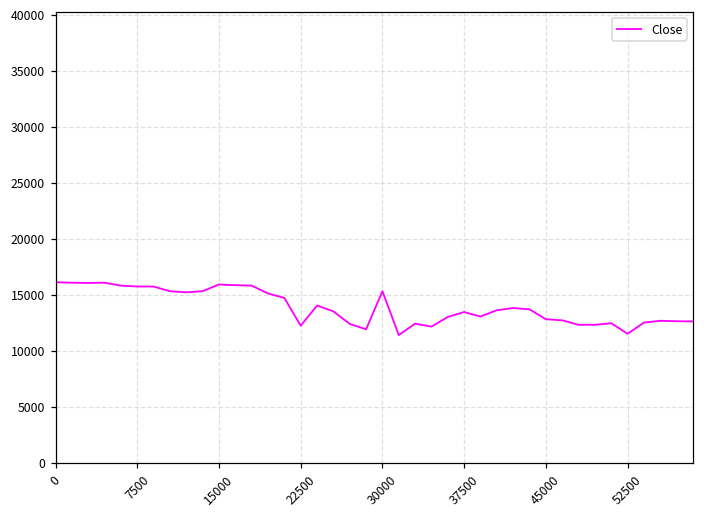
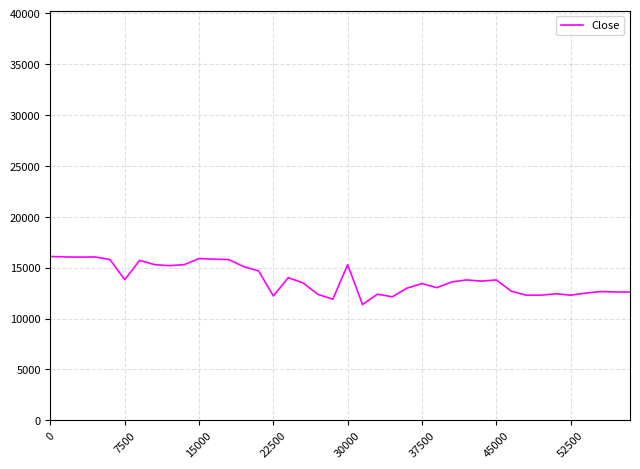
  {
    "0": 16100,
-   "7500": 15700,
+   "7500": 13800,
    "15000": 15900,
    "22500": 12200,
    "30000": 15300,
    "37500": 13400,
-   "45000": 12800,
-   "52500": 11500
+   "45000": 13800,
+   "52500": 12300
  }
